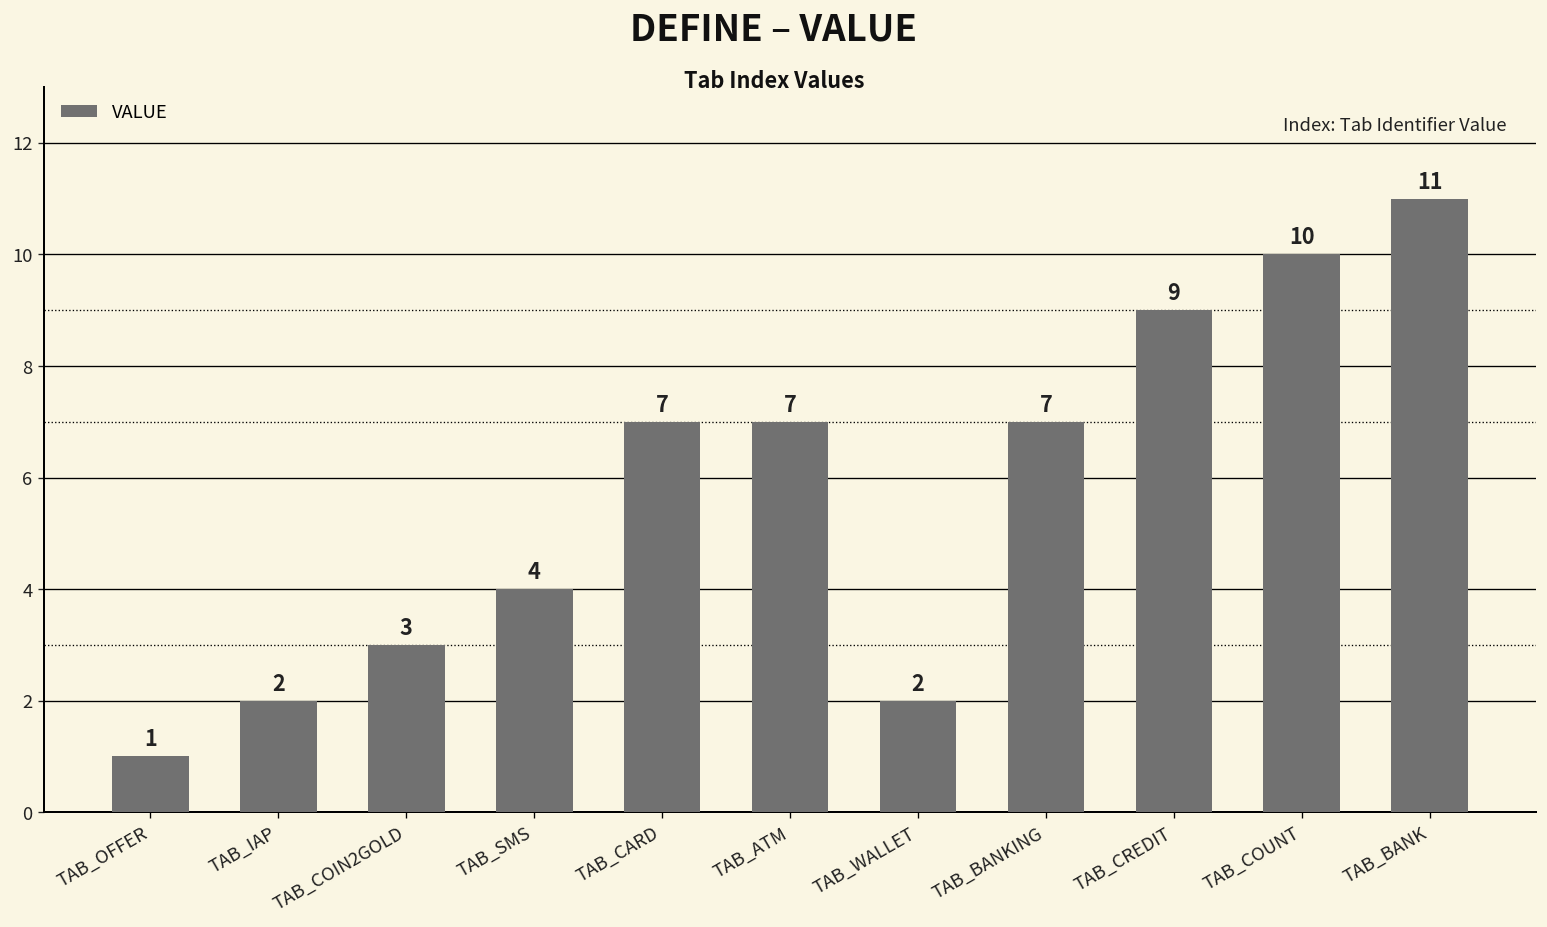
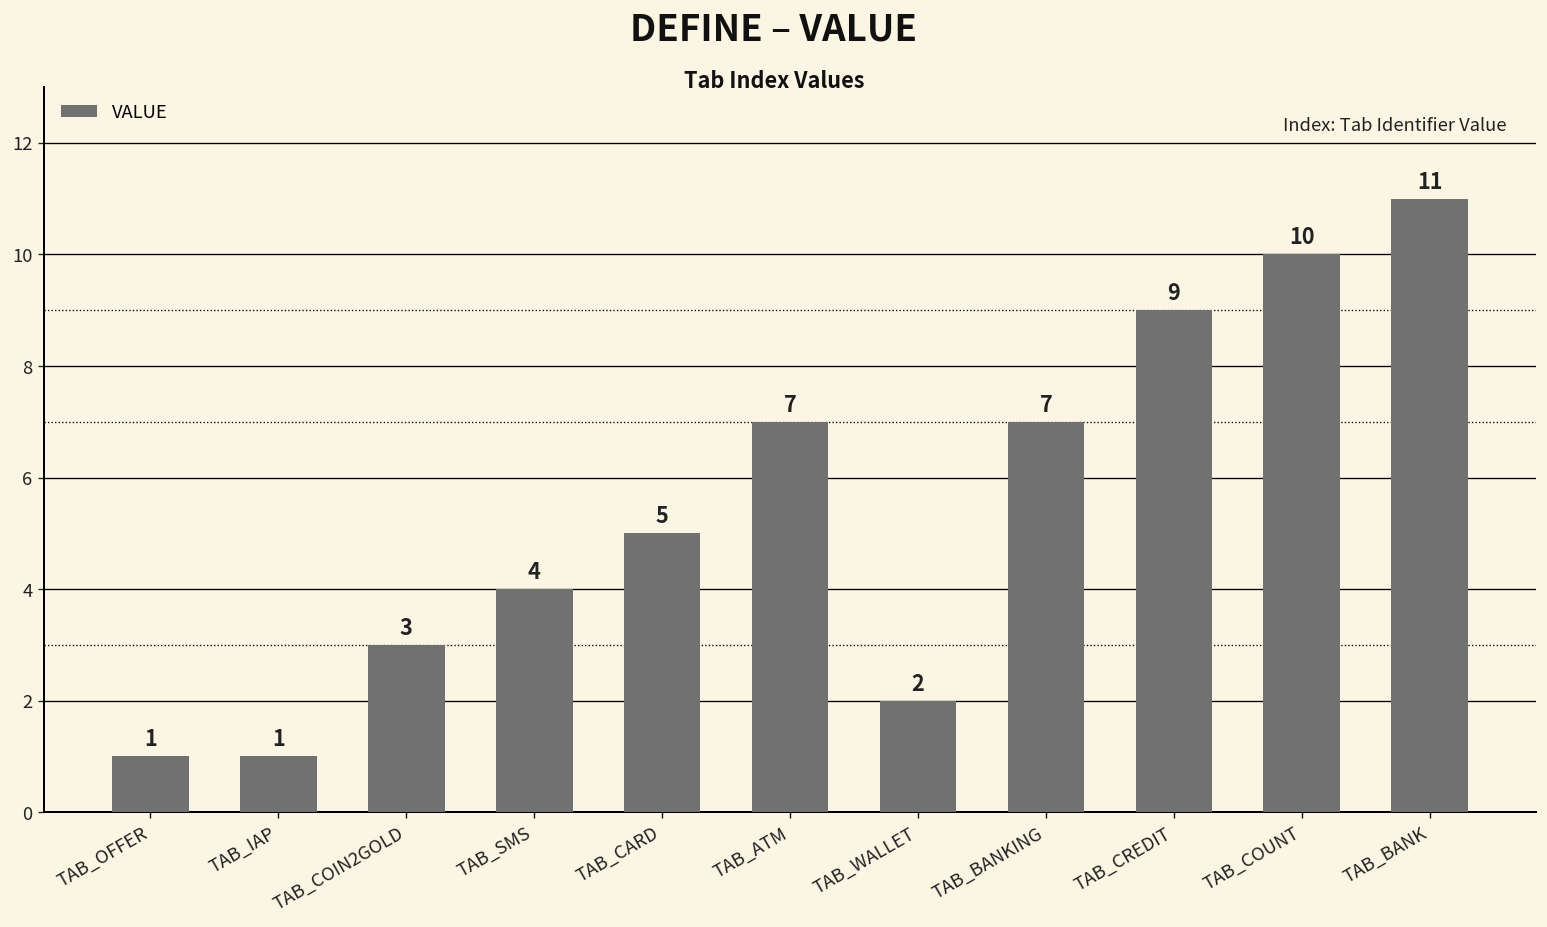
  {
    "TAB_OFFER": 1,
-   "TAB_IAP": 2,
+   "TAB_IAP": 1,
    "TAB_COIN2GOLD": 3,
    "TAB_SMS": 4,
-   "TAB_CARD": 7,
+   "TAB_CARD": 5,
    "TAB_ATM": 7,
    "TAB_WALLET": 2,
    "TAB_BANKING": 7,
    "TAB_CREDIT": 9,
    "TAB_COUNT": 10,
    "TAB_BANK": 11
  }
